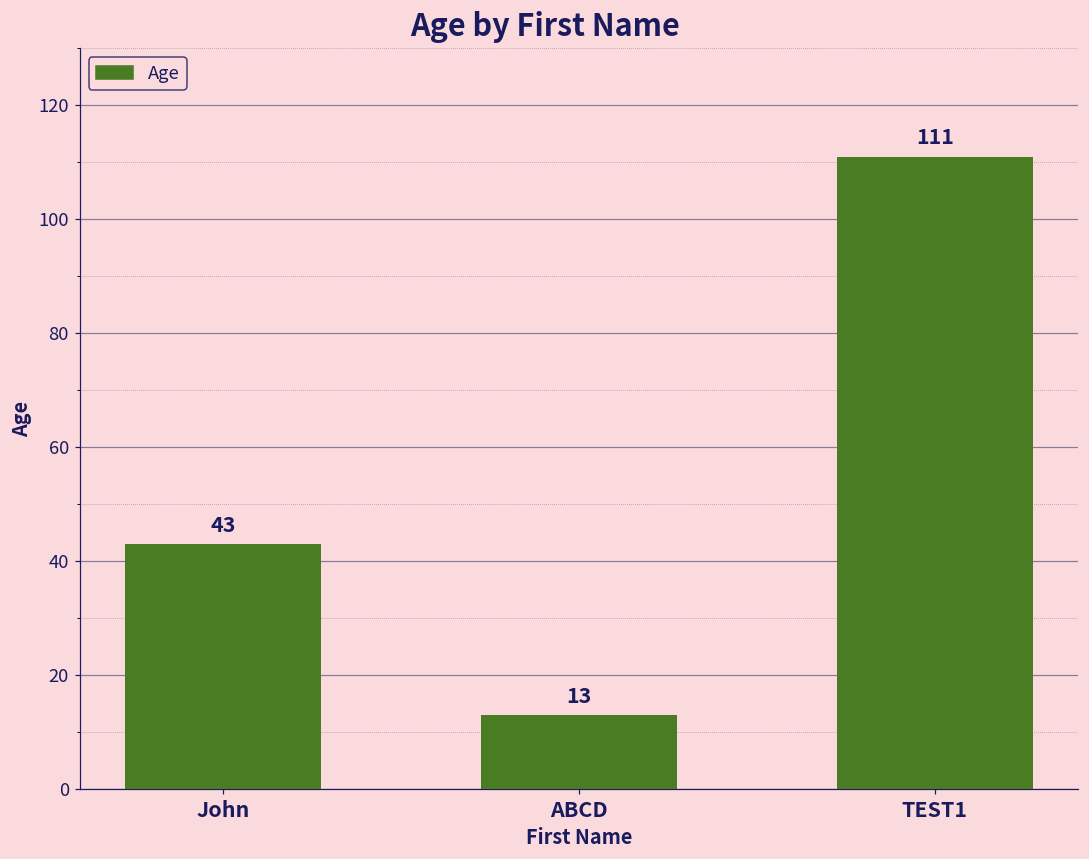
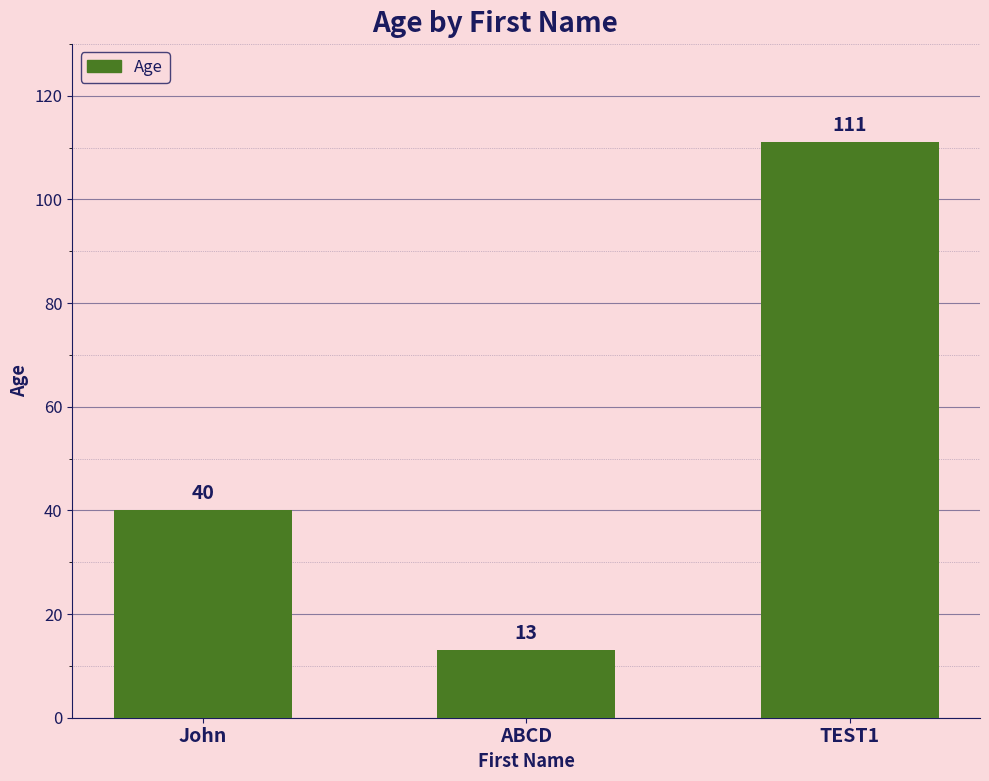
  {
-   "John": 43,
+   "John": 40,
    "ABCD": 13,
    "TEST1": 111
  }
